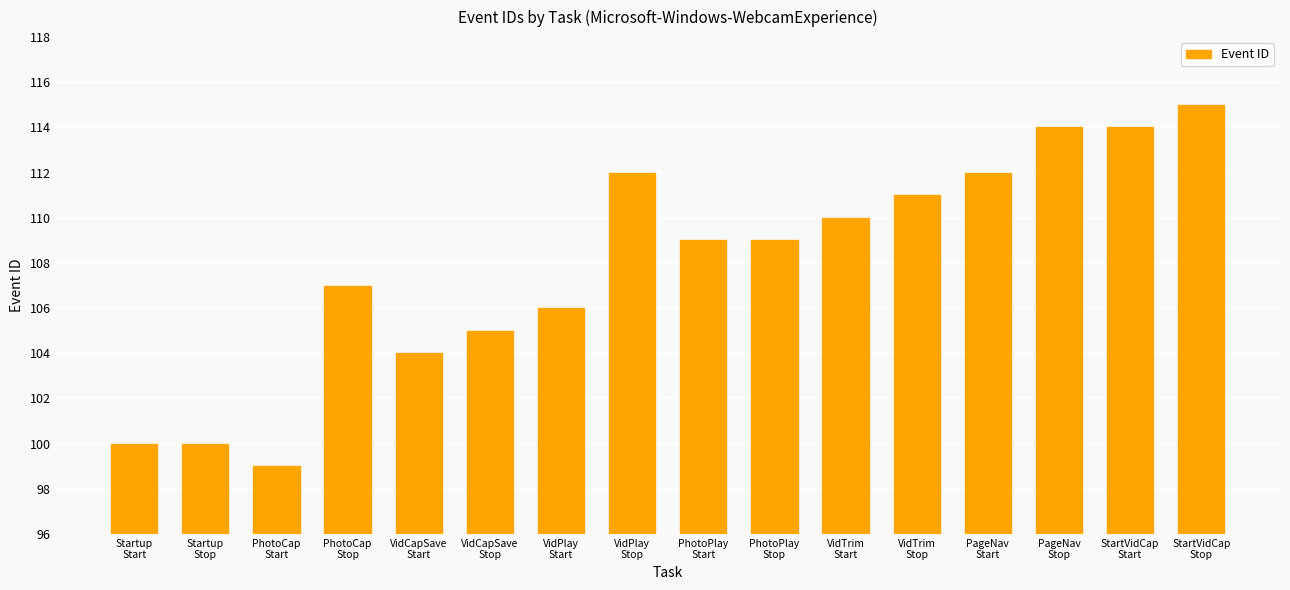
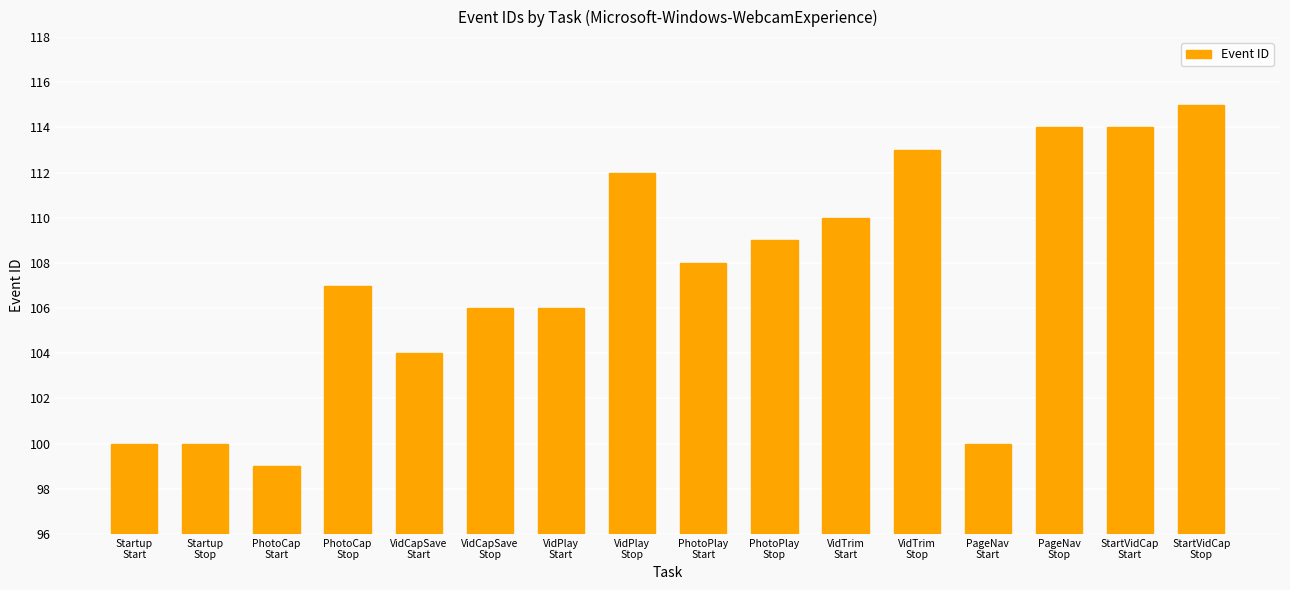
  {
    "Startup Start": 100,
    "Startup Stop": 100,
    "PhotoCap Start": 99,
    "PhotoCap Stop": 107,
    "VidCapSave Start": 104,
-   "VidCapSave Stop": 105,
+   "VidCapSave Stop": 106,
    "VidPlay Start": 106,
    "VidPlay Stop": 112,
-   "PhotoPlay Start": 109,
+   "PhotoPlay Start": 108,
    "PhotoPlay Stop": 109,
    "VidTrim Start": 110,
-   "VidTrim Stop": 111,
-   "PageNav Start": 112,
+   "VidTrim Stop": 113,
+   "PageNav Start": 100,
    "PageNav Stop": 114,
    "StartVidCap Start": 114,
    "StartVidCap Stop": 115
  }
